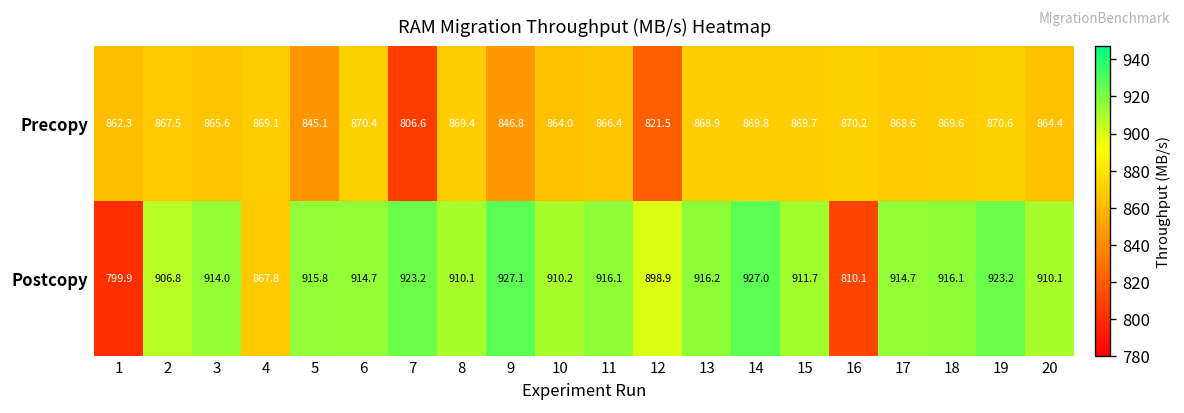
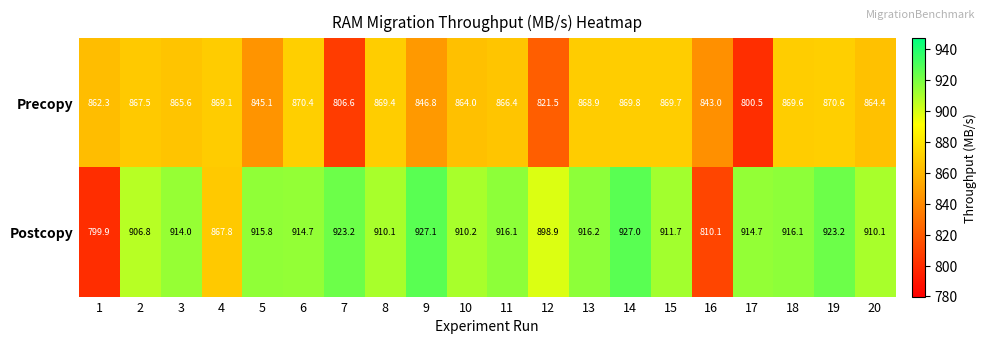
  {
    "Precopy": {
      "1": 862.3,
      "2": 867.5,
      "3": 865.6,
      "4": 869.1,
      "5": 845.1,
      "6": 870.4,
      "7": 806.6,
      "8": 869.4,
      "9": 846.8,
      "10": 864.0,
      "11": 866.4,
      "12": 821.5,
      "13": 868.9,
      "14": 869.8,
      "15": 869.7,
-     "16": 870.2,
-     "17": 868.6,
+     "16": 843.0,
+     "17": 800.5,
      "18": 869.6,
      "19": 870.6,
      "20": 864.4
    },
    "Postcopy": {
      "1": 799.9,
      "2": 906.8,
      "3": 914.0,
      "4": 867.8,
      "5": 915.8,
      "6": 914.7,
      "7": 923.2,
      "8": 910.1,
      "9": 927.1,
      "10": 910.2,
      "11": 916.1,
      "12": 898.9,
      "13": 916.2,
      "14": 927.0,
      "15": 911.7,
      "16": 810.1,
      "17": 914.7,
      "18": 916.1,
      "19": 923.2,
      "20": 910.1
    }
  }
